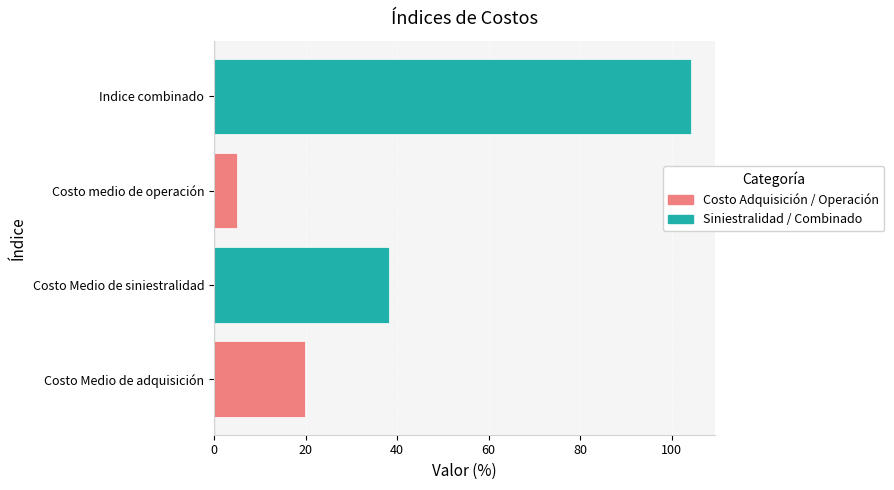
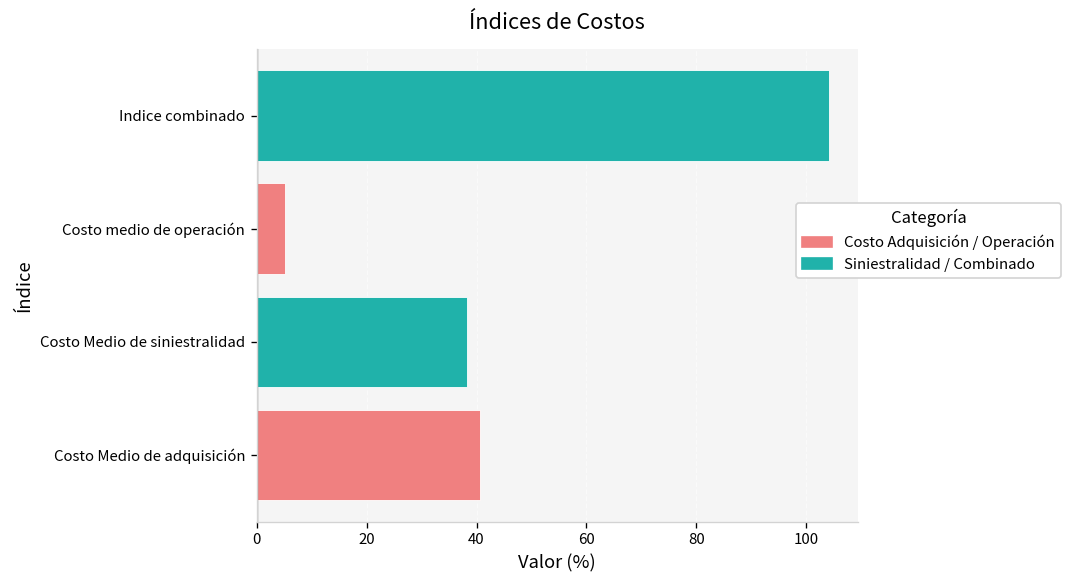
  {
    "Indice combinado": 104,
    "Costo medio de operación": 5,
    "Costo Medio de siniestralidad": 38,
-   "Costo Medio de adquisición": 20
+   "Costo Medio de adquisición": 41
  }
